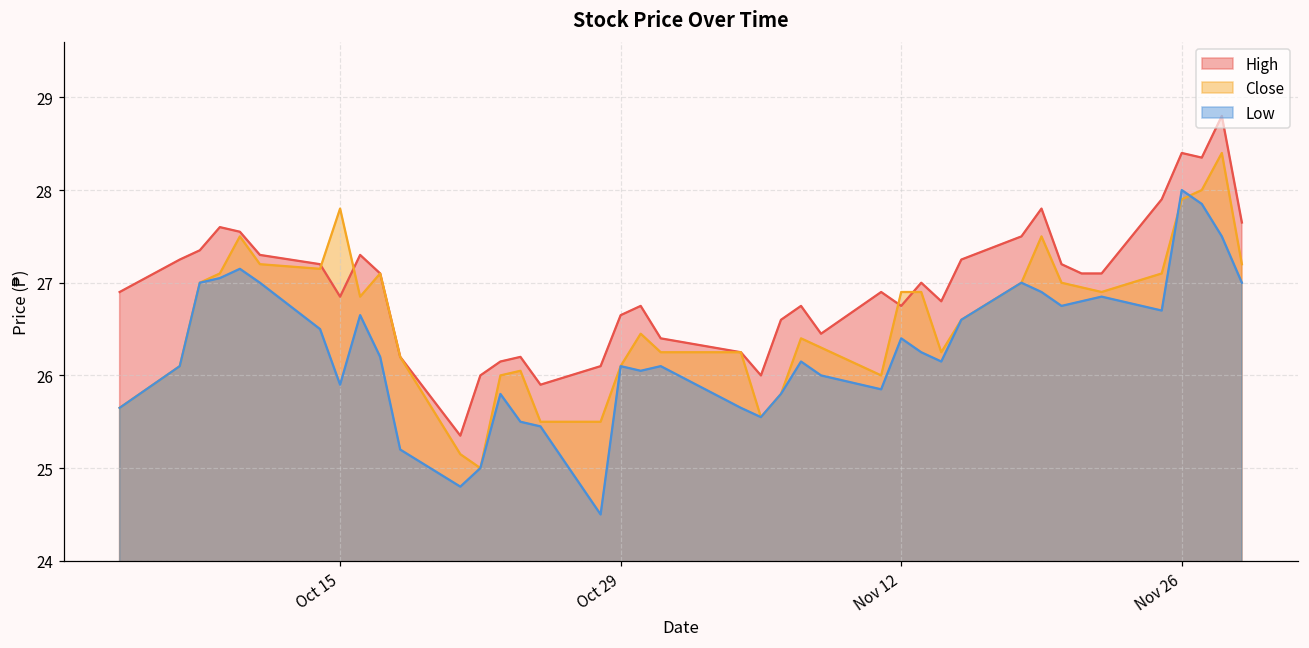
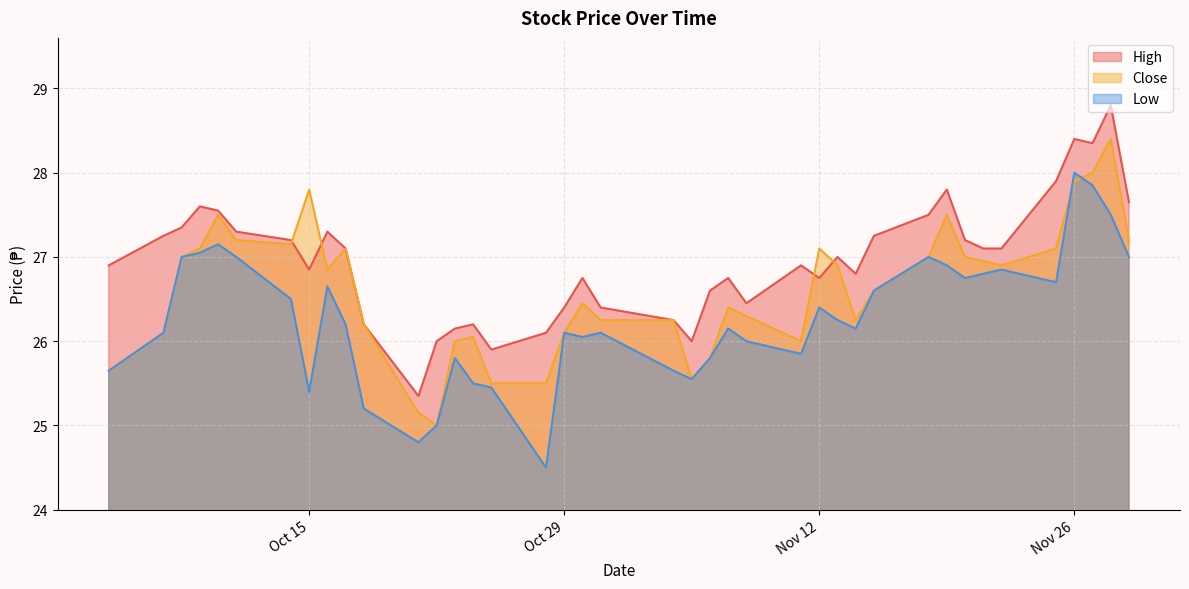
  {
    "High": {
      "Oct 15": 26.9,
-     "Oct 29": 26.7,
+     "Oct 29": 26.4,
      "Nov 12": 26.8,
      "Nov 26": 28.4
    },
    "Close": {
      "Oct 15": 27.8,
-     "Nov 12": 26.9,
+     "Nov 12": 27.1,
      "Nov 26": 27.9
    },
    "Low": {
-     "Oct 15": 25.9,
+     "Oct 15": 25.4,
      "Nov 12": 26.4,
      "Nov 26": 28.0
    }
  }
